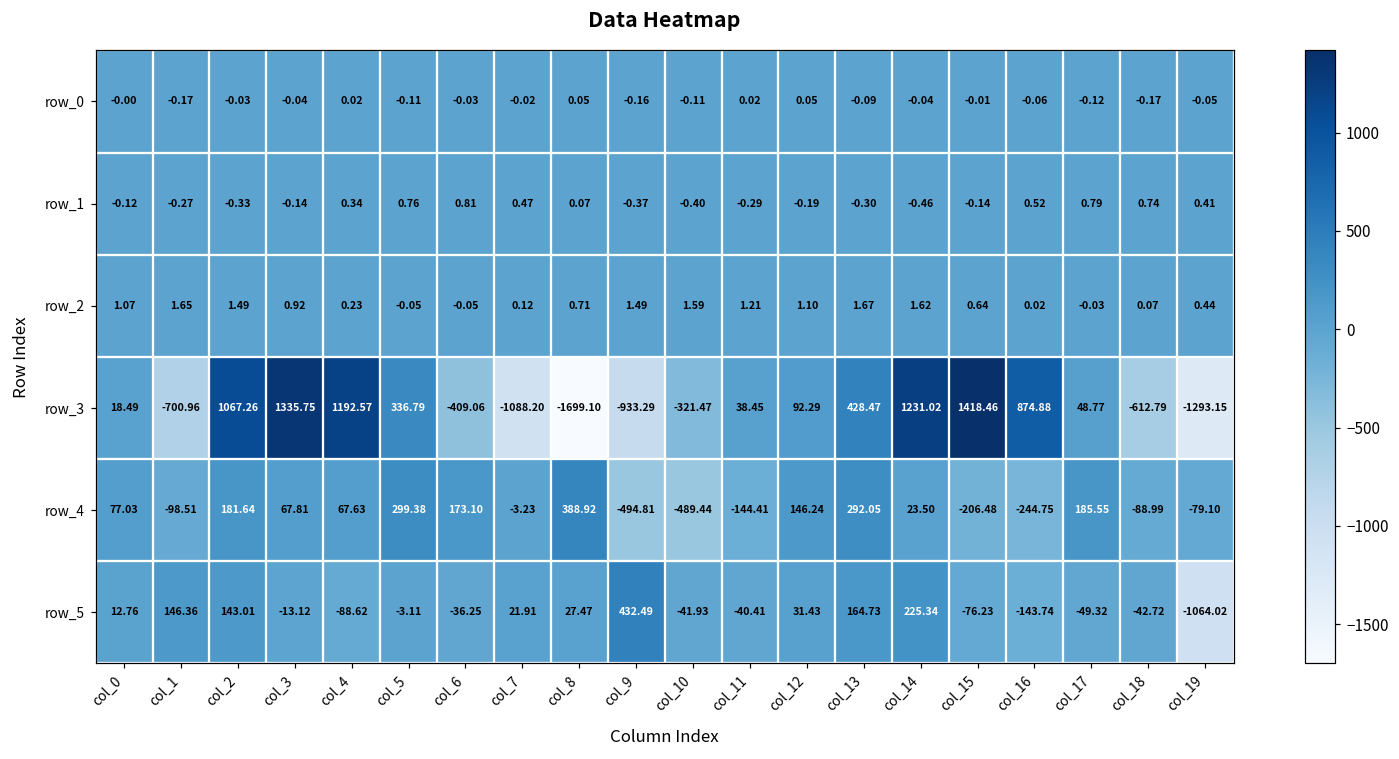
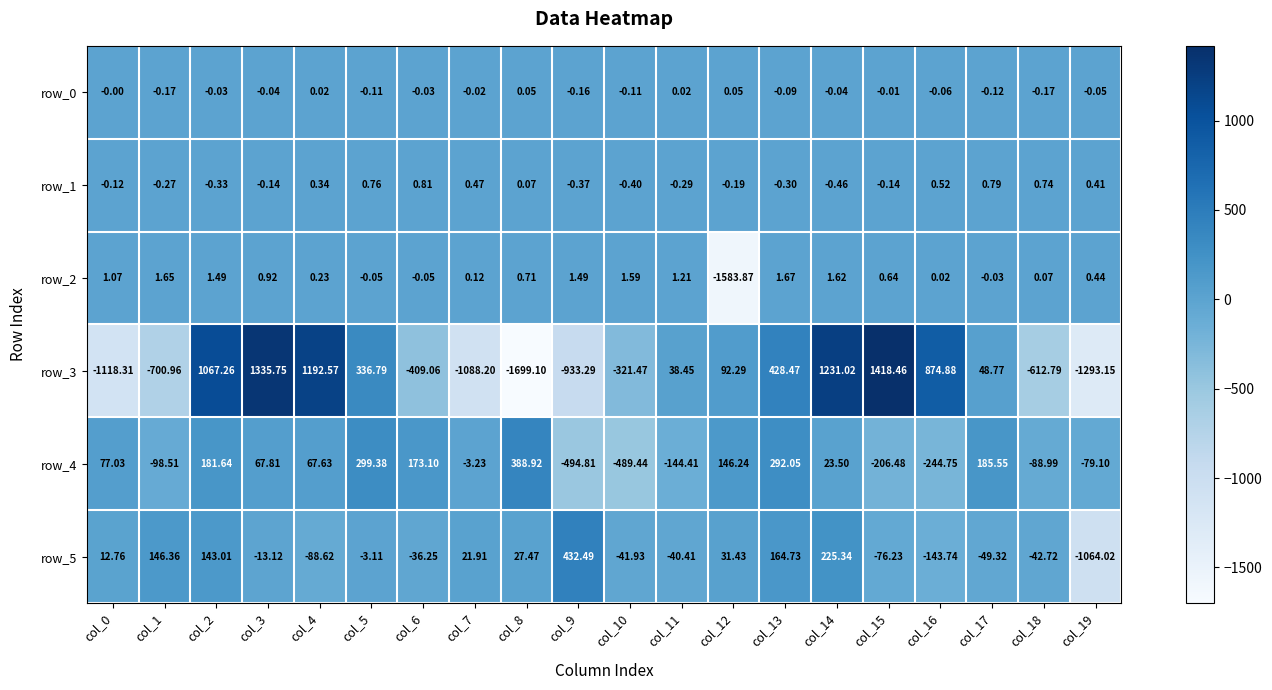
  {
    "row_0": {
      "col_0": -0.00,
      "col_1": -0.17,
      "col_2": -0.03,
      "col_3": -0.04,
      "col_4": 0.02,
      "col_5": -0.11,
      "col_6": -0.03,
      "col_7": -0.02,
      "col_8": 0.05,
      "col_9": -0.16,
      "col_10": -0.11,
      "col_11": 0.02,
      "col_12": 0.05,
      "col_13": -0.09,
      "col_14": -0.04,
      "col_15": -0.01,
      "col_16": -0.06,
      "col_17": -0.12,
      "col_18": -0.17,
      "col_19": -0.05
    },
    "row_1": {
      "col_0": -0.12,
      "col_1": -0.27,
      "col_2": -0.33,
      "col_3": -0.14,
      "col_4": 0.34,
      "col_5": 0.76,
      "col_6": 0.81,
      "col_7": 0.47,
      "col_8": 0.07,
      "col_9": -0.37,
      "col_10": -0.40,
      "col_11": -0.29,
      "col_12": -0.19,
      "col_13": -0.30,
      "col_14": -0.46,
      "col_15": -0.14,
      "col_16": 0.52,
      "col_17": 0.79,
      "col_18": 0.74,
      "col_19": 0.41
    },
    "row_2": {
      "col_0": 1.07,
      "col_1": 1.65,
      "col_2": 1.49,
      "col_3": 0.92,
      "col_4": 0.23,
      "col_5": -0.05,
      "col_6": -0.05,
      "col_7": 0.12,
      "col_8": 0.71,
      "col_9": 1.49,
      "col_10": 1.59,
      "col_11": 1.21,
-     "col_12": 1.10,
+     "col_12": -1583.87,
      "col_13": 1.67,
      "col_14": 1.62,
      "col_15": 0.64,
      "col_16": 0.02,
      "col_17": -0.03,
      "col_18": 0.07,
      "col_19": 0.44
    },
    "row_3": {
-     "col_0": 18.49,
+     "col_0": -1118.31,
      "col_1": -700.96,
      "col_2": 1067.26,
      "col_3": 1335.75,
      "col_4": 1192.57,
      "col_5": 336.79,
      "col_6": -409.06,
      "col_7": -1088.20,
      "col_8": -1699.10,
      "col_9": -933.29,
      "col_10": -321.47,
      "col_11": 38.45,
      "col_12": 92.29,
      "col_13": 428.47,
      "col_14": 1231.02,
      "col_15": 1418.46,
      "col_16": 874.88,
      "col_17": 48.77,
      "col_18": -612.79,
      "col_19": -1293.15
    },
    "row_4": {
      "col_0": 77.03,
      "col_1": -98.51,
      "col_2": 181.64,
      "col_3": 67.81,
      "col_4": 67.63,
      "col_5": 299.38,
      "col_6": 173.10,
      "col_7": -3.23,
      "col_8": 388.92,
      "col_9": -494.81,
      "col_10": -489.44,
      "col_11": -144.41,
      "col_12": 146.24,
      "col_13": 292.05,
      "col_14": 23.50,
      "col_15": -206.48,
      "col_16": -244.75,
      "col_17": 185.55,
      "col_18": -88.99,
      "col_19": -79.10
    },
    "row_5": {
      "col_0": 12.76,
      "col_1": 146.36,
      "col_2": 143.01,
      "col_3": -13.12,
      "col_4": -88.62,
      "col_5": -3.11,
      "col_6": -36.25,
      "col_7": 21.91,
      "col_8": 27.47,
      "col_9": 432.49,
      "col_10": -41.93,
      "col_11": -40.41,
      "col_12": 31.43,
      "col_13": 164.73,
      "col_14": 225.34,
      "col_15": -76.23,
      "col_16": -143.74,
      "col_17": -49.32,
      "col_18": -42.72,
      "col_19": -1064.02
    }
  }
